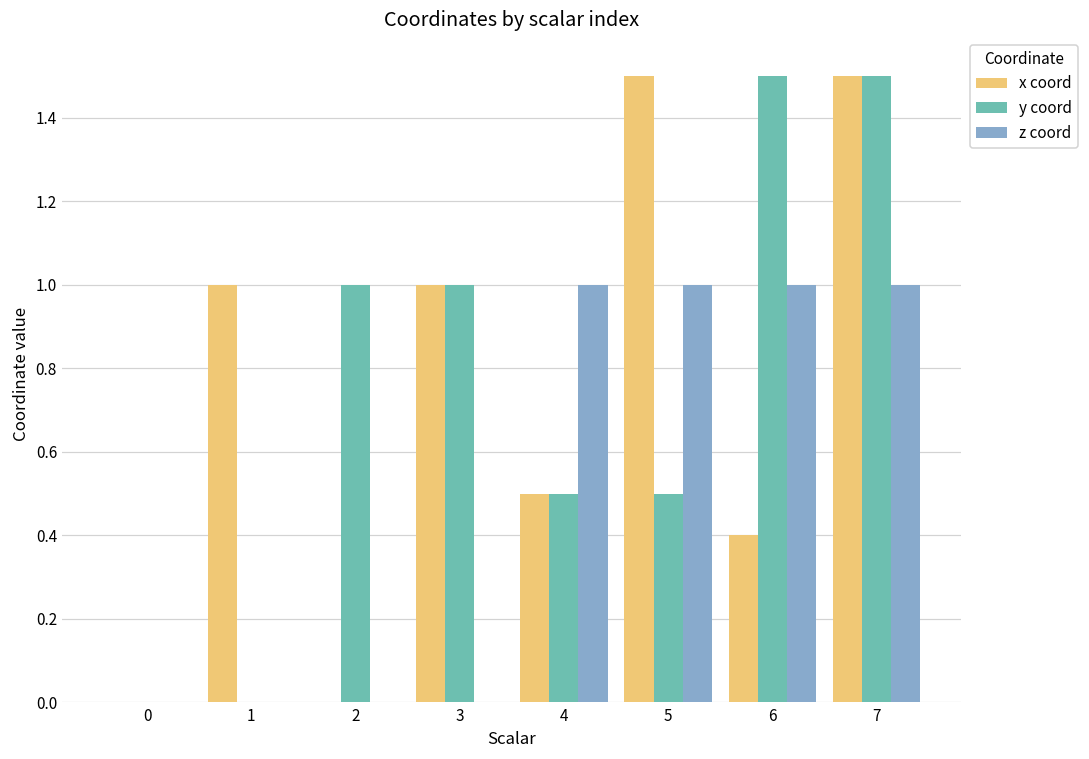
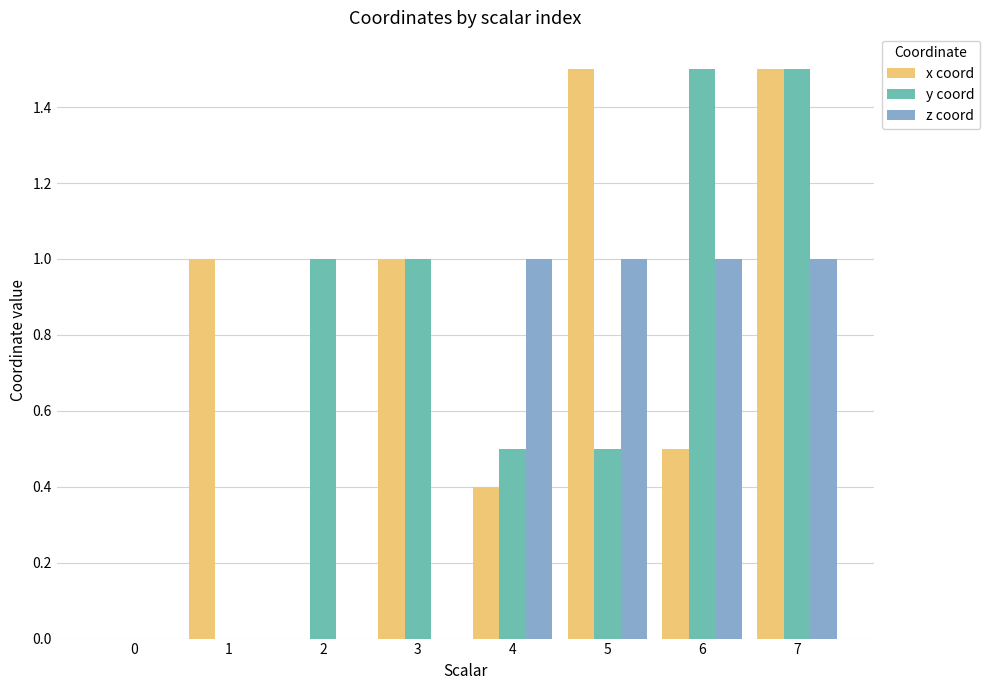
  {
    "x coord": {
      "0": 0.0,
      "1": 1.0,
      "2": 0.0,
      "3": 1.0,
-     "4": 0.5,
+     "4": 0.4,
      "5": 1.5,
-     "6": 0.4,
+     "6": 0.5,
      "7": 1.5
    }
  }
